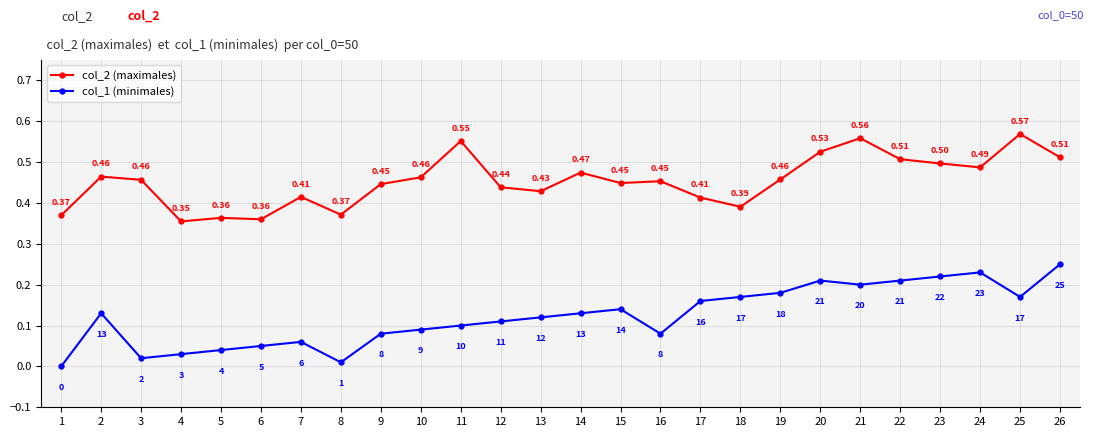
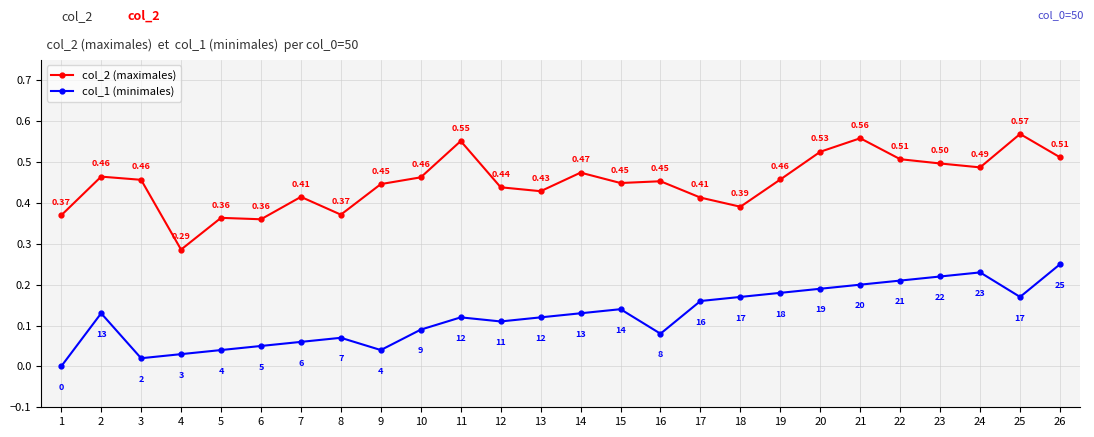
  {
    "col_2 (maximales)": {
      "1": 0.37,
      "2": 0.46,
      "3": 0.46,
-     "4": 0.35,
+     "4": 0.29,
      "5": 0.36,
      "6": 0.36,
      "7": 0.41,
      "8": 0.37,
      "9": 0.45,
      "10": 0.46,
      "11": 0.55,
      "12": 0.44,
      "13": 0.43,
      "14": 0.47,
      "15": 0.45,
      "16": 0.45,
      "17": 0.41,
      "18": 0.39,
      "19": 0.46,
      "20": 0.53,
      "21": 0.56,
      "22": 0.51,
      "23": 0.50,
      "24": 0.49,
      "25": 0.57,
      "26": 0.51
    },
    "col_1 (minimales)": {
      "1": 0,
-     "8": 1,
-     "9": 8,
-     "11": 10,
-     "20": 21
+     "8": 7,
+     "9": 4,
+     "11": 12,
+     "20": 19
    }
  }
